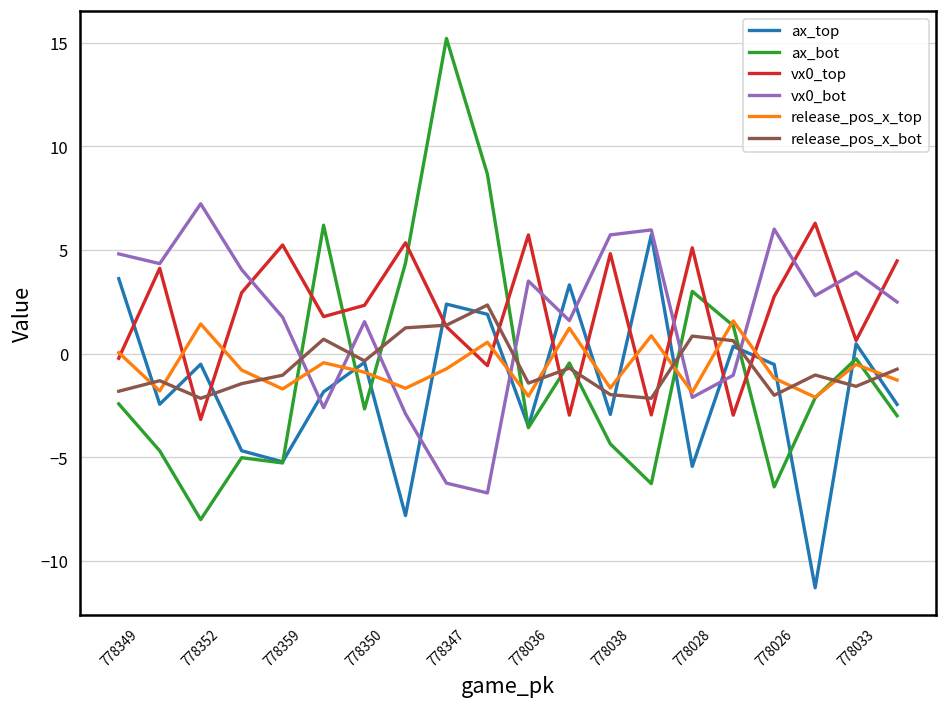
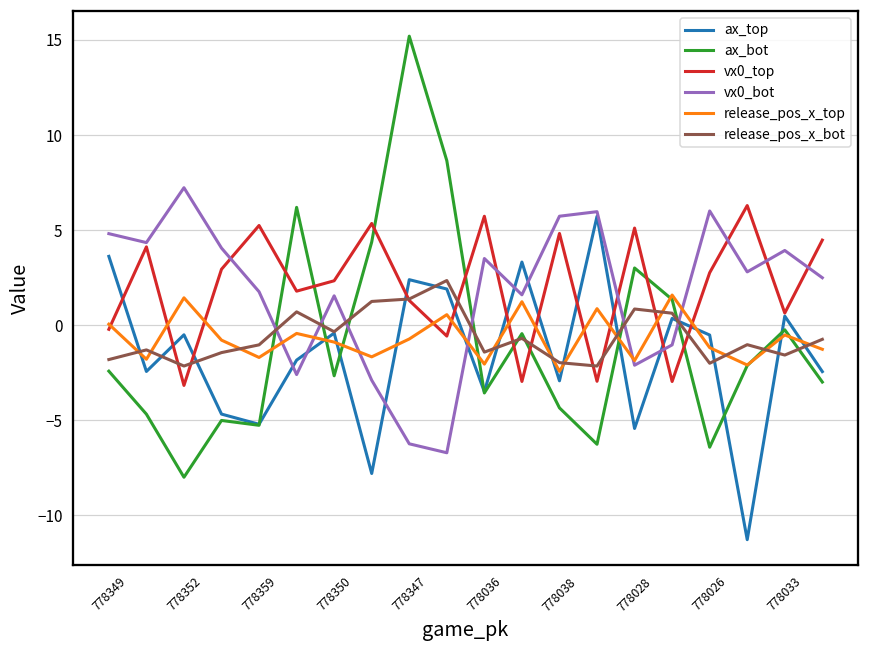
  {
    "ax_top": {
      "778349": 3.6,
      "778352": -0.5,
      "778347": 2.4,
      "778038": -2.9,
      "778028": -5.4,
      "778026": -0.5,
      "778033": 0.5
    },
    "ax_bot": {
      "778349": -2.4,
      "778352": -8.0,
      "778350": -2.7,
      "778347": 15.2,
      "778038": -4.4,
      "778028": 3.0,
      "778026": -6.4,
      "778033": -0.2
    },
    "vx0_top": {
      "778349": -0.2,
      "778352": -3.2,
      "778359": 5.2,
      "778350": 2.3,
      "778036": 5.7,
      "778038": 4.8,
      "778028": 5.1,
      "778026": 2.8,
      "778033": 0.6
    },
    "vx0_bot": {
      "778349": 4.8,
      "778352": 7.2,
      "778359": 1.8,
      "778350": 1.5,
      "778347": -6.2,
      "778036": 3.5,
      "778038": 5.7,
      "778028": -2.1,
      "778026": 6.0,
      "778033": 3.9
    },
    "release_pos_x_top": {
      "778349": 0.0,
      "778352": 1.4,
      "778359": -1.7,
      "778350": -0.9,
      "778347": -0.7,
      "778036": -2.1,
-     "778038": -1.7,
+     "778038": -2.4,
      "778028": -1.9,
      "778026": -1.2,
      "778033": -0.5
    },
    "release_pos_x_bot": {
      "778349": -1.8,
      "778352": -2.2,
      "778359": -1.0,
      "778036": -1.4,
      "778038": -2.0,
      "778028": 0.8,
      "778026": -2.0,
      "778033": -1.6
    }
  }
